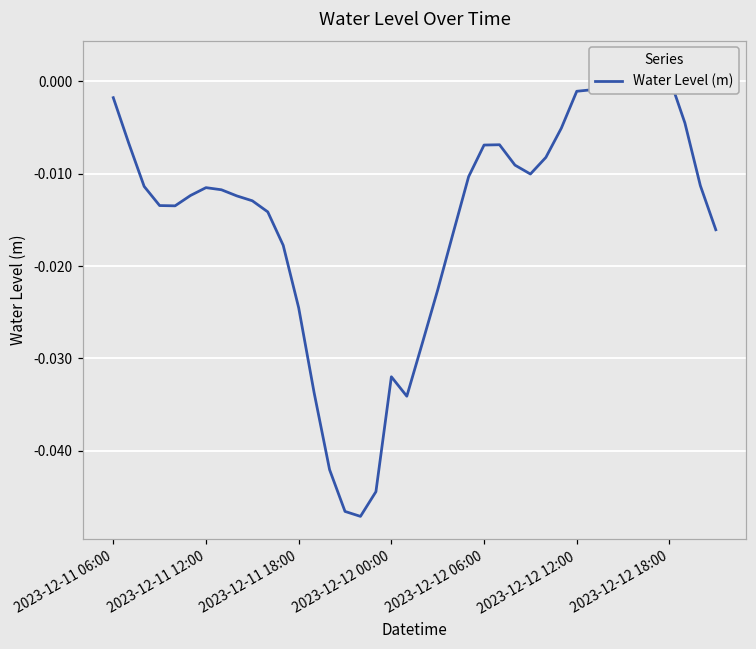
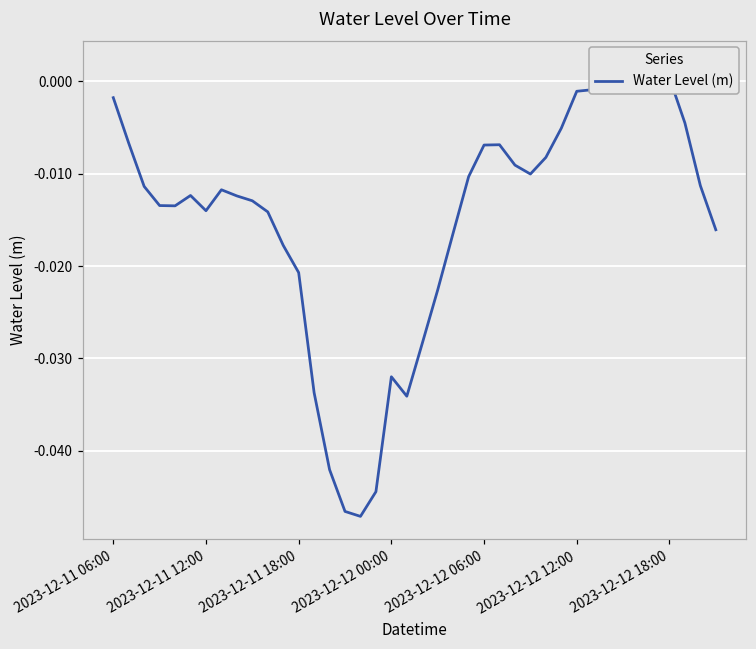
  {
    "2023-12-11 06:00": -0.002,
-   "2023-12-11 12:00": -0.011,
-   "2023-12-11 18:00": -0.025,
+   "2023-12-11 12:00": -0.014,
+   "2023-12-11 18:00": -0.021,
    "2023-12-12 00:00": -0.032,
    "2023-12-12 06:00": -0.007,
    "2023-12-12 12:00": -0.001
  }
